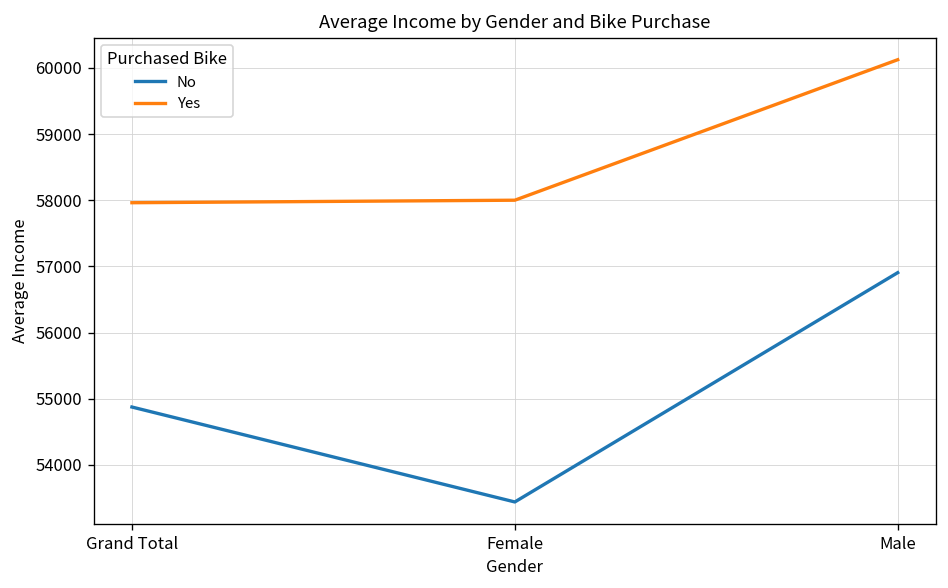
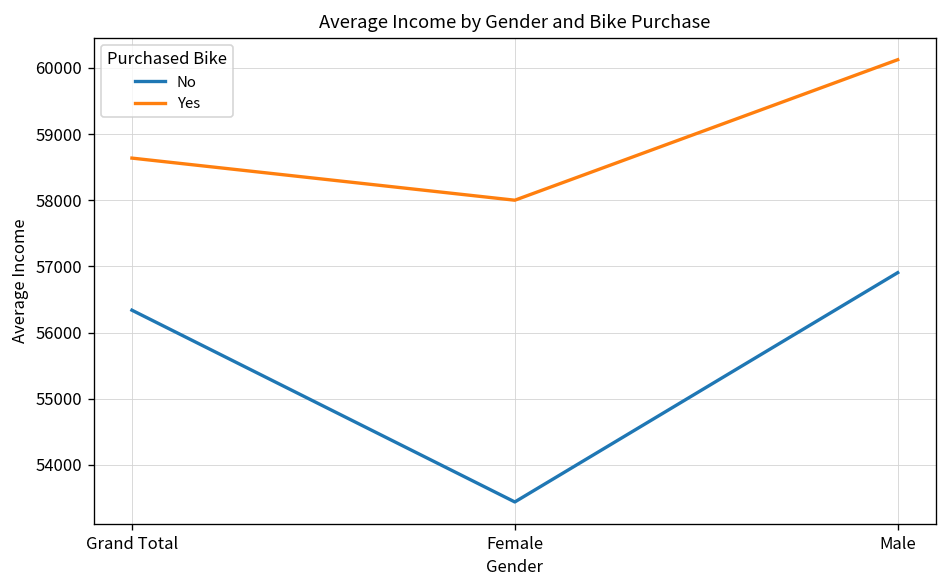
  {
    "No": {
-     "Grand Total": 54900,
+     "Grand Total": 56300,
      "Female": 53400,
      "Male": 56900
    },
    "Yes": {
-     "Grand Total": 58000,
+     "Grand Total": 58600,
      "Female": 58000,
      "Male": 60100
    }
  }
